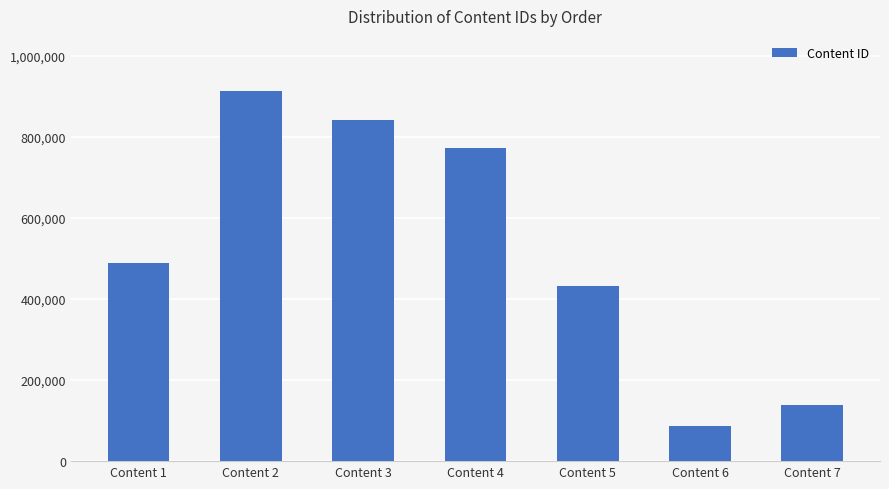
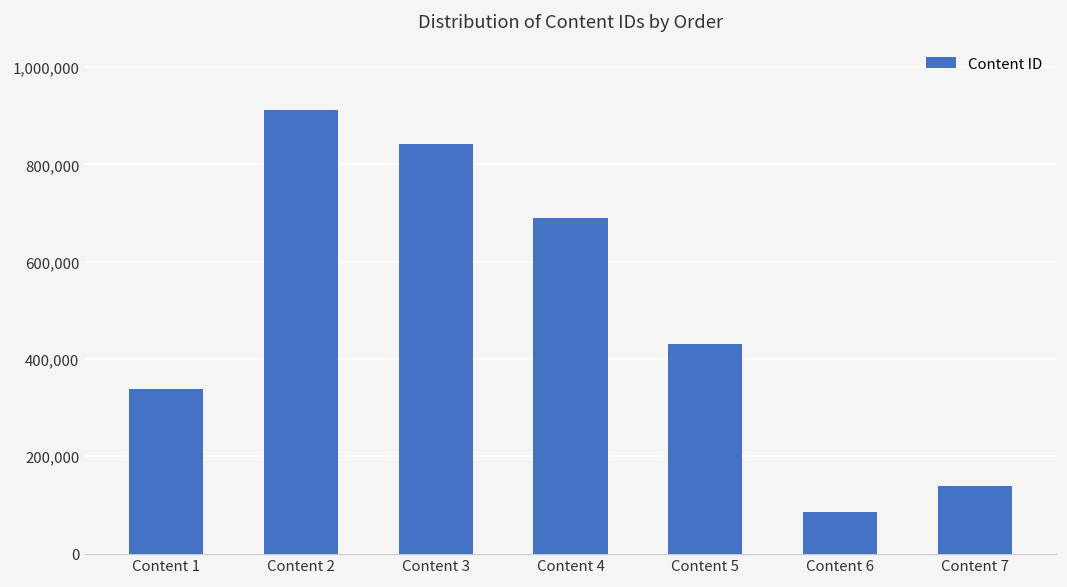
  {
-   "Content 1": "490,000",
+   "Content 1": "340,000",
    "Content 2": "910,000",
    "Content 3": "840,000",
-   "Content 4": "770,000",
+   "Content 4": "690,000",
    "Content 5": "430,000",
    "Content 6": "90,000",
    "Content 7": "140,000"
  }
